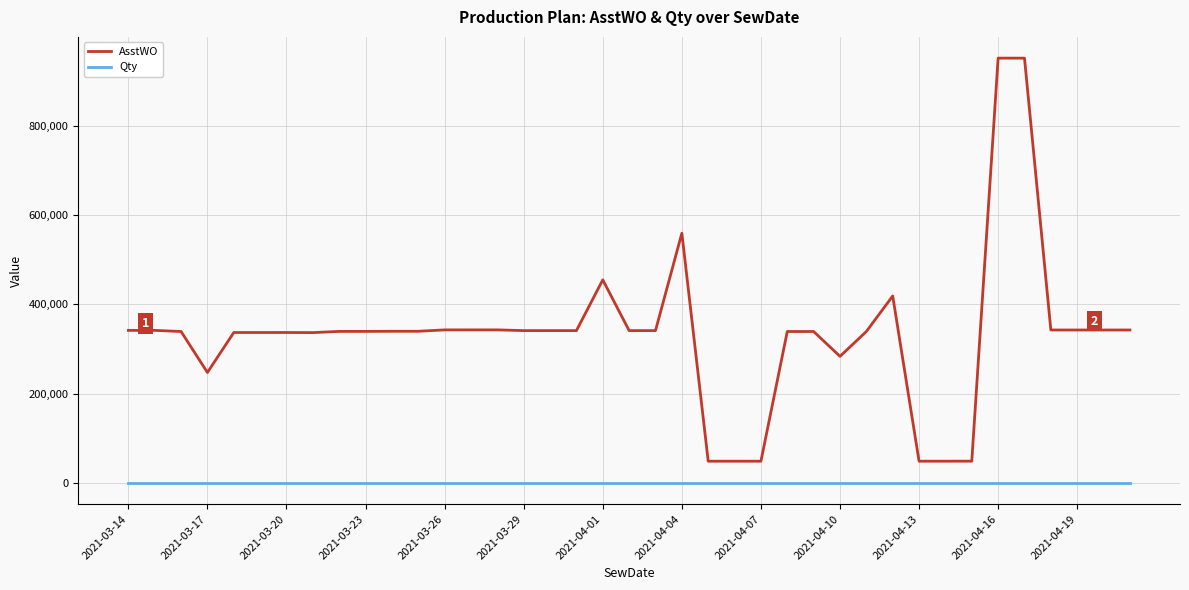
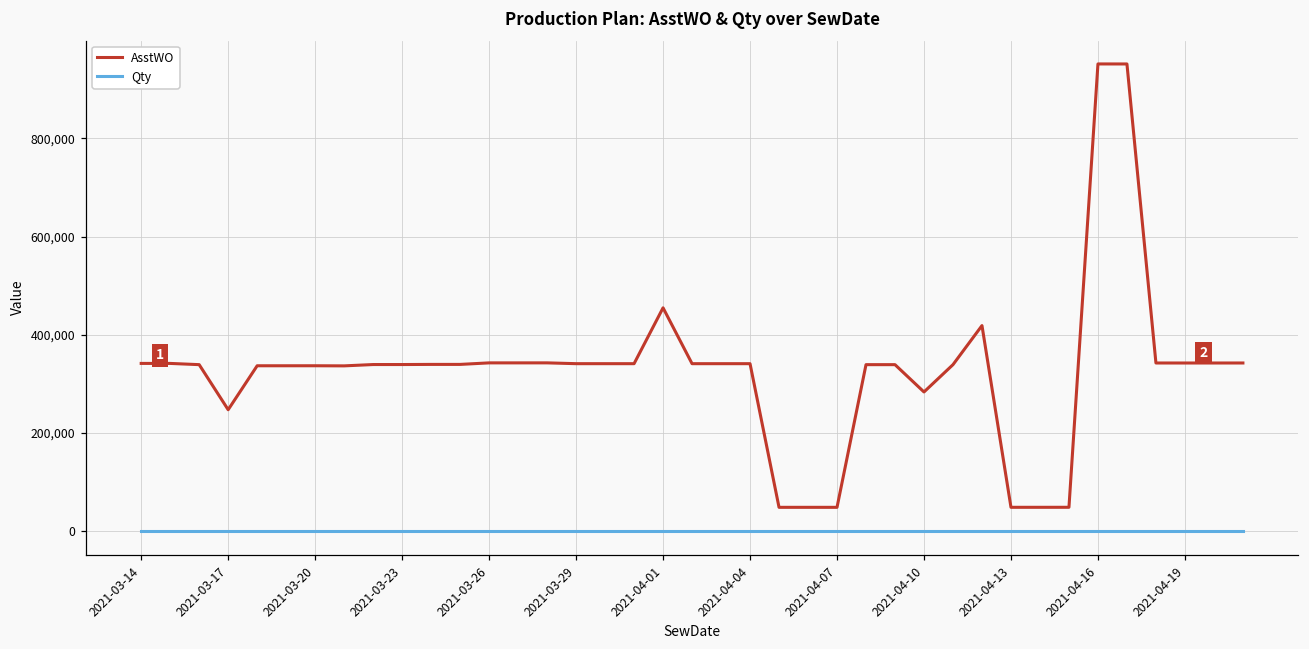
  {
    "AsstWO": {
      "2021-03-14": "340,000",
      "2021-03-17": "250,000",
      "2021-03-20": "340,000",
      "2021-03-23": "340,000",
      "2021-03-26": "340,000",
      "2021-03-29": "340,000",
      "2021-04-01": "450,000",
-     "2021-04-04": "560,000",
+     "2021-04-04": "340,000",
      "2021-04-07": "50,000",
      "2021-04-10": "280,000",
      "2021-04-13": "50,000",
      "2021-04-16": "950,000",
      "2021-04-19": "340,000"
    },
    "Qty": {
      "2021-03-14": "0",
      "2021-03-17": "0",
      "2021-03-20": "0",
      "2021-03-23": "0",
      "2021-03-26": "0",
      "2021-03-29": "0",
      "2021-04-01": "0",
      "2021-04-04": "0",
      "2021-04-07": "0",
      "2021-04-10": "0",
      "2021-04-13": "0",
      "2021-04-16": "0",
      "2021-04-19": "0"
    }
  }
